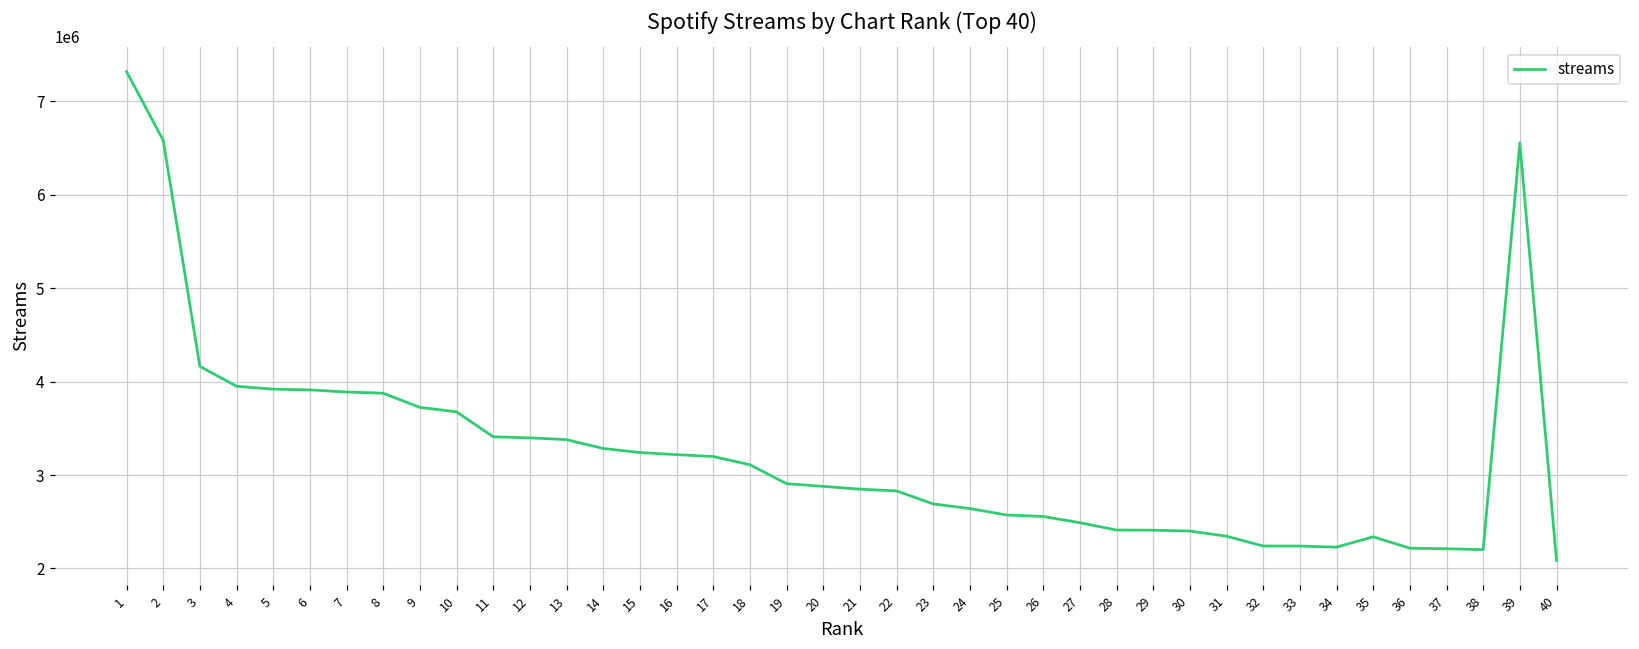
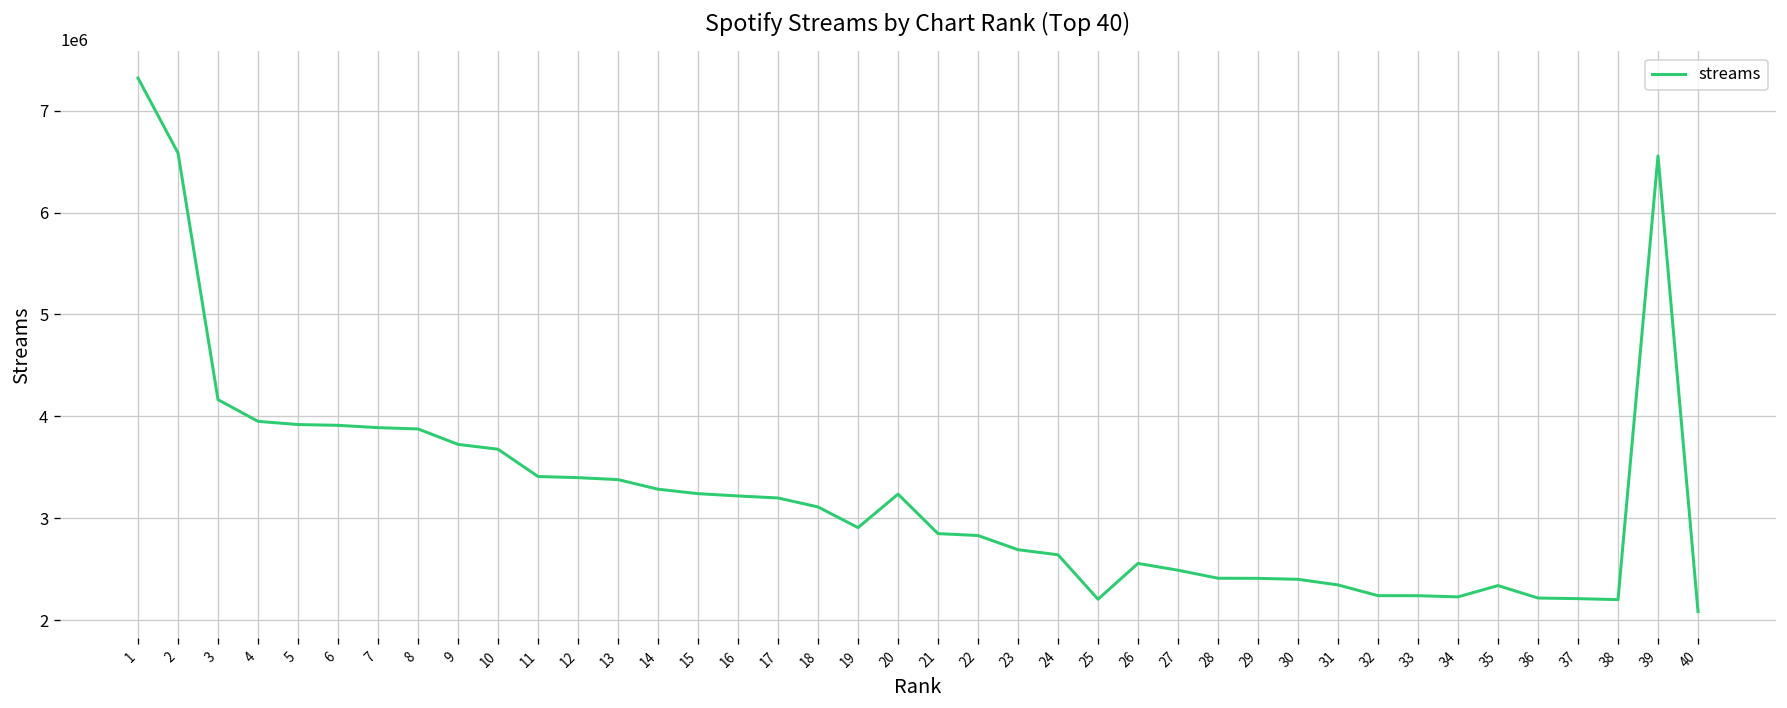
  {
    "1": 7300000,
    "2": 6600000,
    "3": 4200000,
    "4": 4000000,
    "5": 3900000,
    "6": 3900000,
    "7": 3900000,
    "8": 3900000,
    "9": 3700000,
    "10": 3700000,
    "11": 3400000,
    "12": 3400000,
    "13": 3400000,
    "14": 3300000,
    "15": 3200000,
    "16": 3200000,
    "17": 3200000,
    "18": 3100000,
    "19": 2900000,
-   "20": 2900000,
+   "20": 3200000,
    "21": 2800000,
    "22": 2800000,
    "23": 2700000,
    "24": 2600000,
-   "25": 2600000,
+   "25": 2200000,
    "26": 2600000,
    "27": 2500000,
    "28": 2400000,
    "29": 2400000,
    "30": 2400000,
    "31": 2300000,
    "32": 2200000,
    "33": 2200000,
    "34": 2200000,
    "35": 2300000,
    "36": 2200000,
    "37": 2200000,
    "38": 2200000,
    "39": 6600000,
    "40": 2100000
  }
